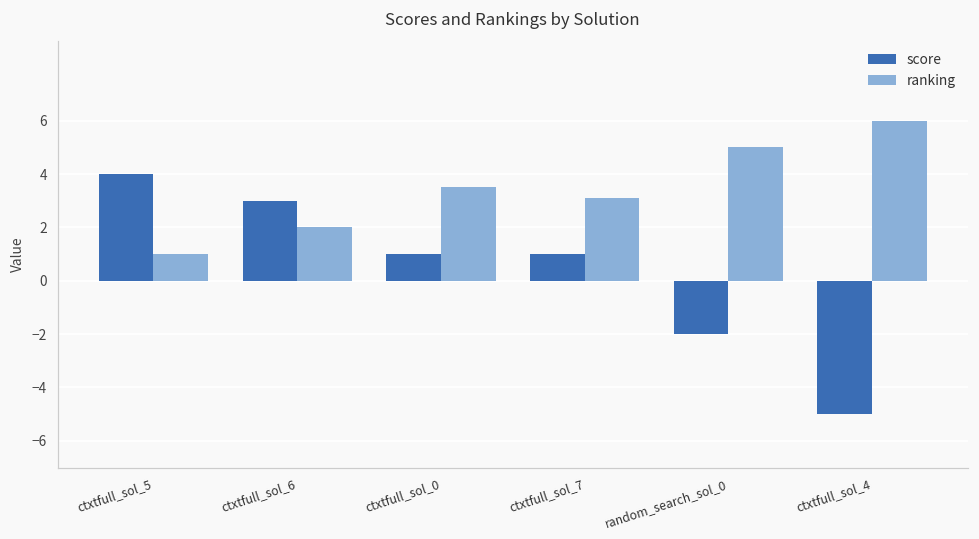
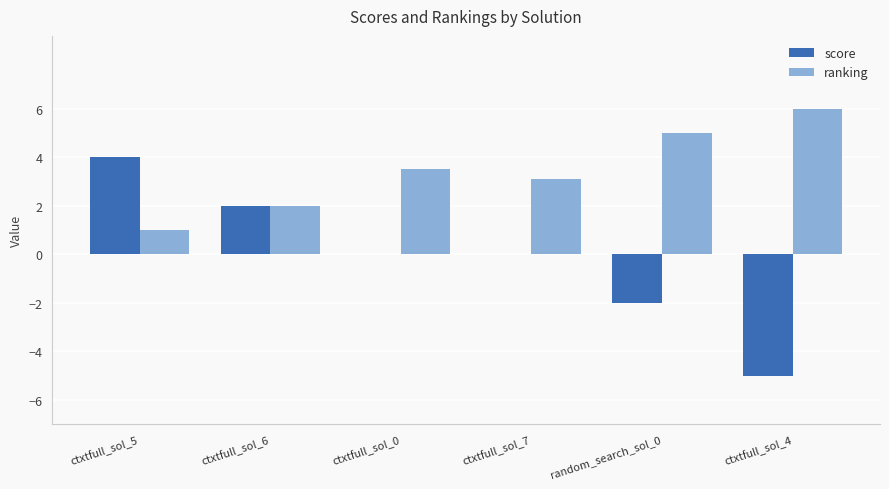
  {
    "score": {
      "ctxtfull_sol_5": 4,
-     "ctxtfull_sol_6": 3,
-     "ctxtfull_sol_0": 1,
-     "ctxtfull_sol_7": 1,
+     "ctxtfull_sol_6": 2,
+     "ctxtfull_sol_0": 0,
+     "ctxtfull_sol_7": 0,
      "random_search_sol_0": -2,
      "ctxtfull_sol_4": -5
    },
    "ranking": {
      "ctxtfull_sol_5": 1,
      "ctxtfull_sol_6": 2,
      "ctxtfull_sol_0": 3.5,
      "ctxtfull_sol_7": 3,
      "random_search_sol_0": 5,
      "ctxtfull_sol_4": 6
    }
  }
